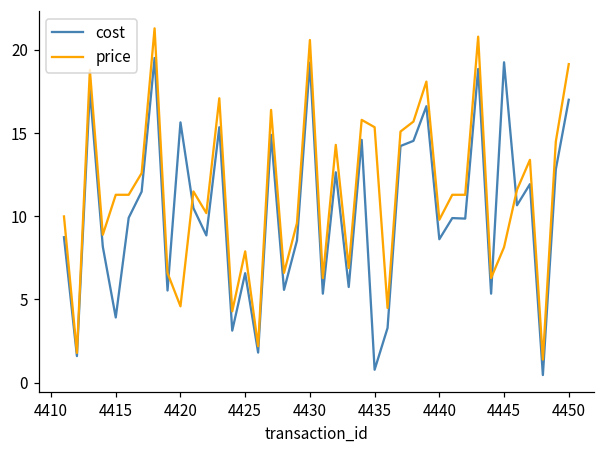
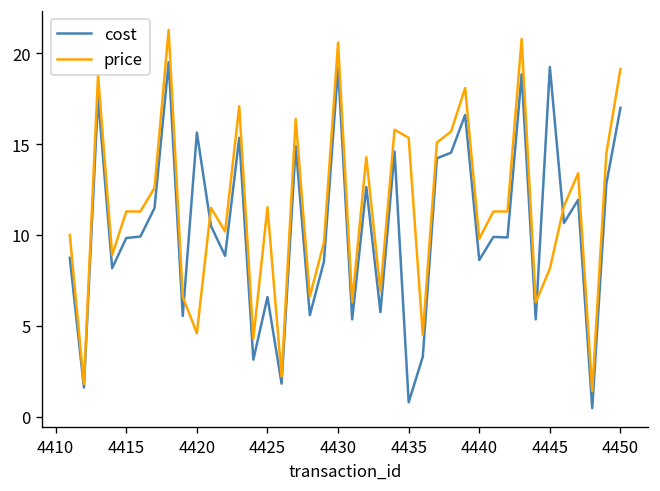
  {
    "cost": {
-     "4415": 3.9,
+     "4415": 9.8,
      "4420": 15.6,
      "4425": 6.6,
      "4430": 19.2,
      "4435": 0.8,
      "4440": 8.6,
      "4445": 19.3,
      "4450": 17.0
    },
    "price": {
      "4415": 11.3,
      "4420": 4.6,
-     "4425": 7.9,
+     "4425": 11.5,
      "4430": 20.6,
      "4435": 15.4,
      "4440": 9.8,
      "4445": 8.1,
      "4450": 19.1
    }
  }
